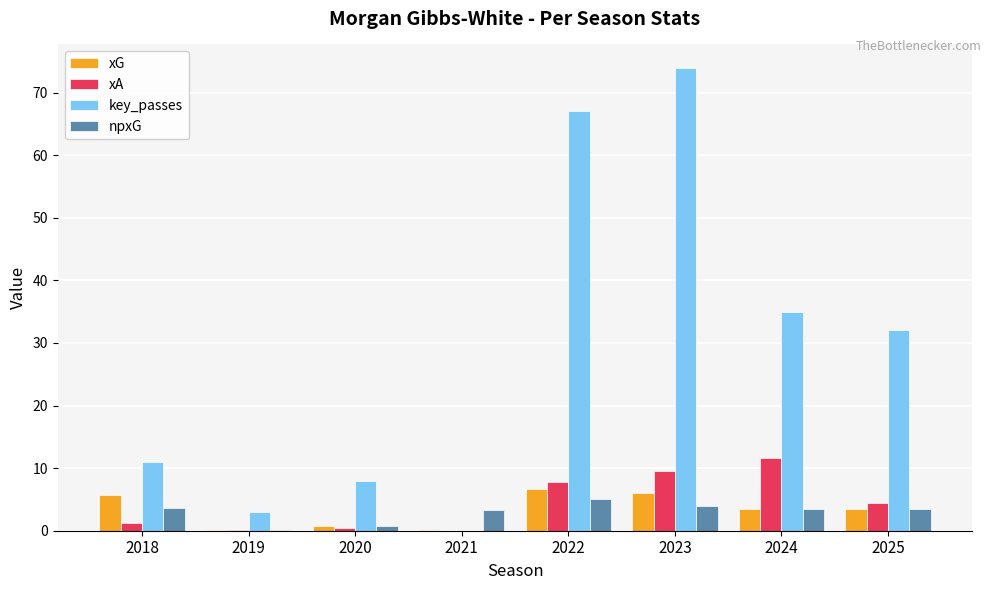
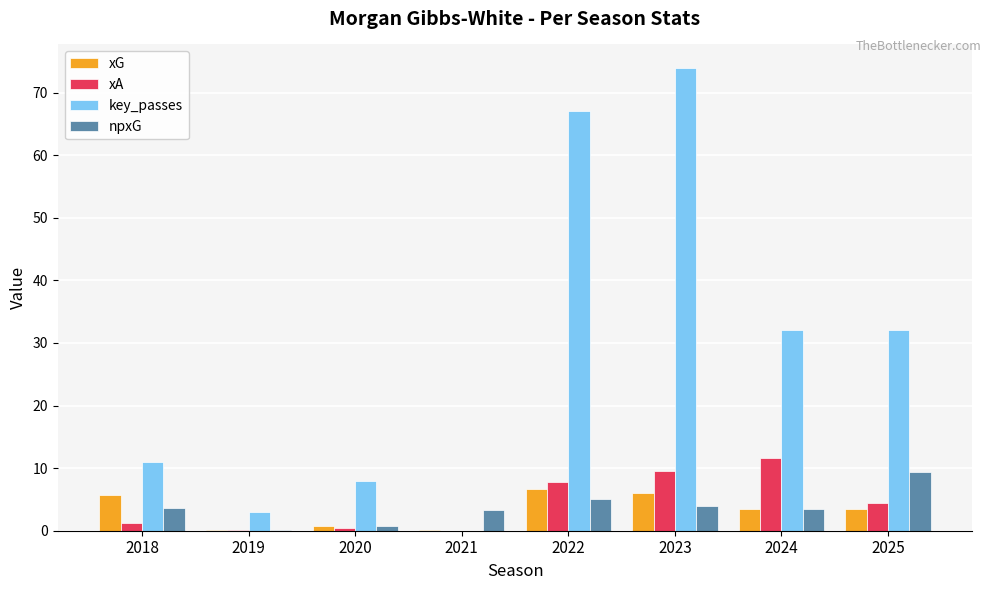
  {
    "xG": {
      "2018": 6,
      "2020": 1,
      "2022": 7,
      "2023": 6,
      "2024": 4,
      "2025": 4
    },
    "xA": {
      "2018": 1,
      "2020": 0,
      "2021": 0,
      "2022": 8,
      "2023": 10,
      "2024": 12,
      "2025": 4
    },
    "key_passes": {
      "2018": 11,
      "2019": 3,
      "2020": 8,
      "2021": 0,
      "2022": 67,
      "2023": 74,
-     "2024": 35,
+     "2024": 32,
      "2025": 32
    },
    "npxG": {
      "2018": 4,
      "2020": 1,
      "2021": 3,
      "2022": 5,
      "2023": 4,
      "2024": 4,
-     "2025": 4
+     "2025": 9
    }
  }
